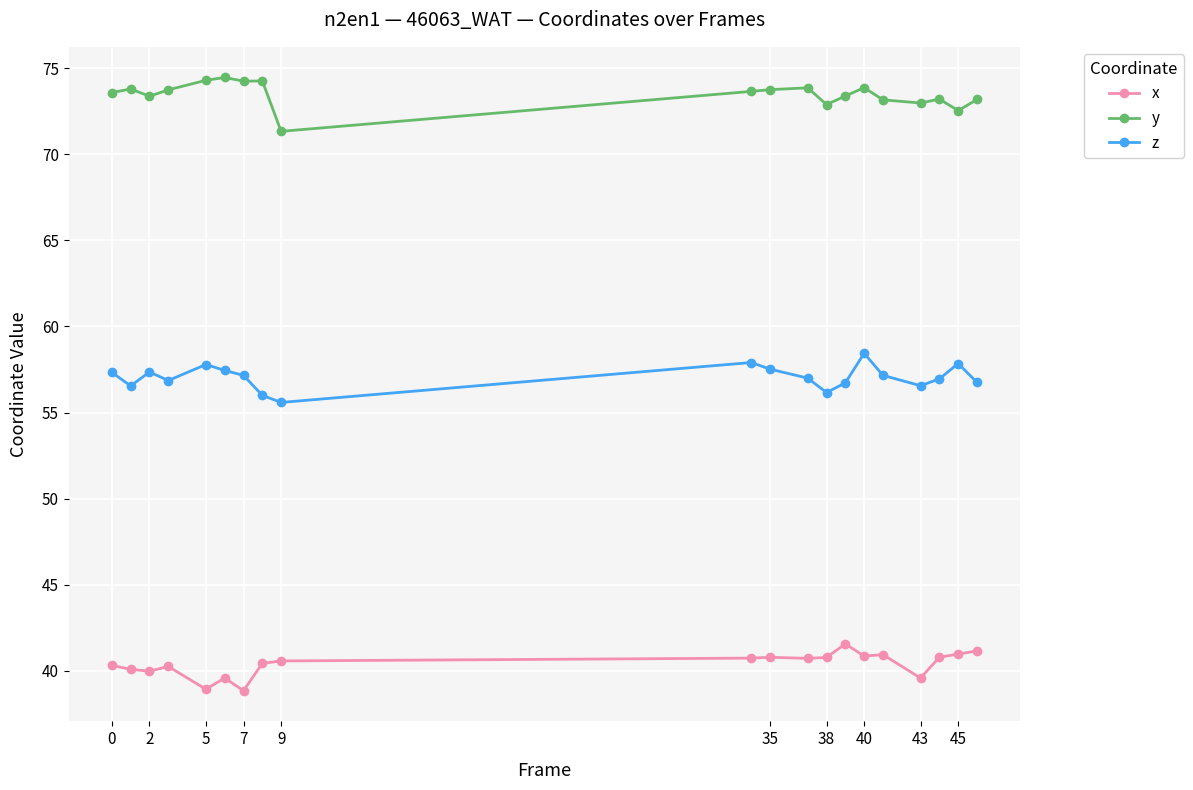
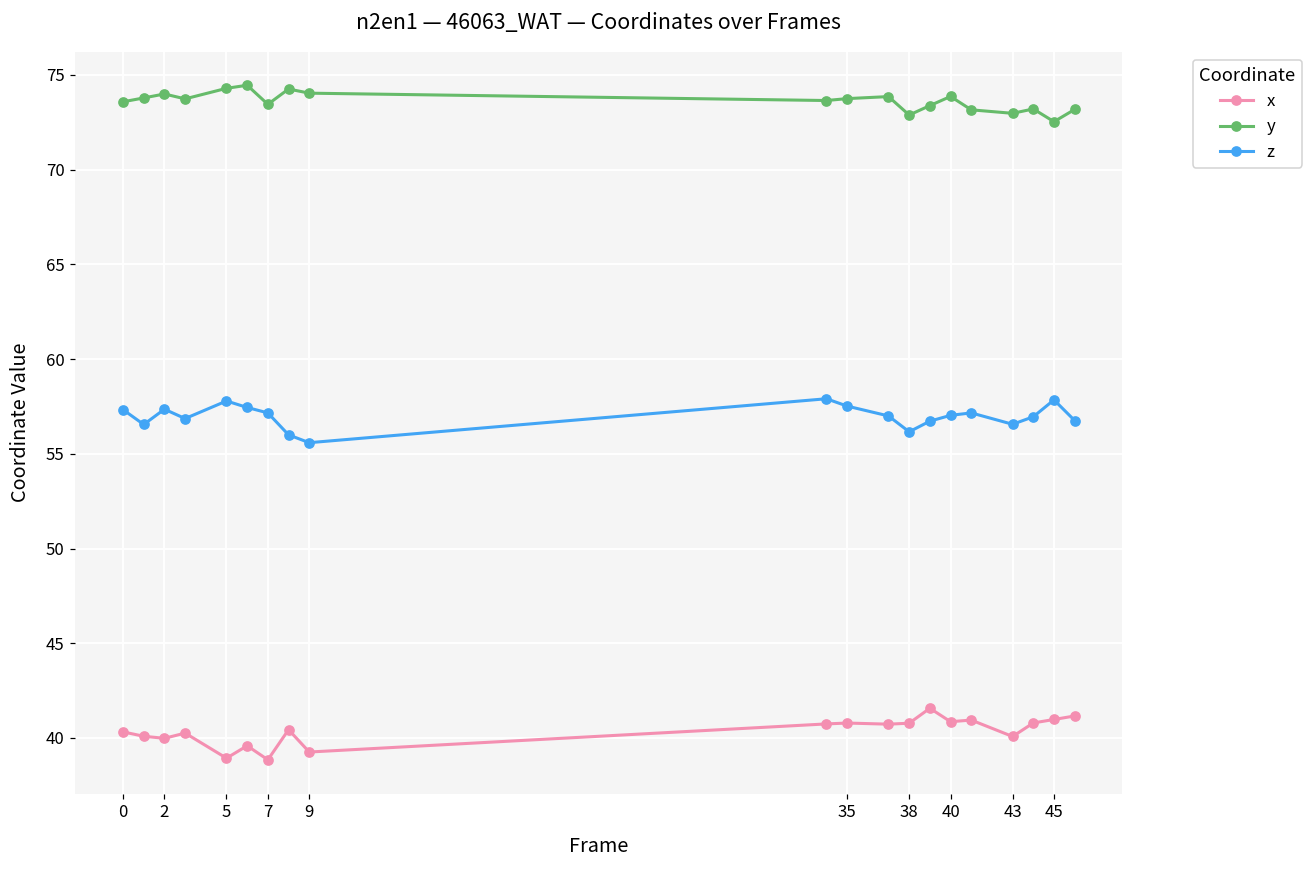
  {
    "x": {
      "0": 40.3,
      "2": 40.0,
      "5": 38.9,
      "7": 38.8,
-     "9": 40.6,
+     "9": 39.3,
      "35": 40.8,
      "38": 40.8,
      "40": 40.9,
-     "43": 39.6,
+     "43": 40.1,
      "45": 41.0
    },
    "y": {
      "0": 73.6,
-     "2": 73.4,
+     "2": 74.0,
      "5": 74.3,
-     "7": 74.2,
-     "9": 71.3,
+     "7": 73.4,
+     "9": 74.0,
      "35": 73.7,
      "38": 72.9,
      "40": 73.9,
      "43": 73.0,
      "45": 72.5
    },
    "z": {
      "0": 57.3,
      "2": 57.4,
      "5": 57.8,
      "7": 57.2,
      "9": 55.6,
      "35": 57.5,
      "38": 56.2,
-     "40": 58.4,
+     "40": 57.0,
      "43": 56.6,
      "45": 57.8
    }
  }
